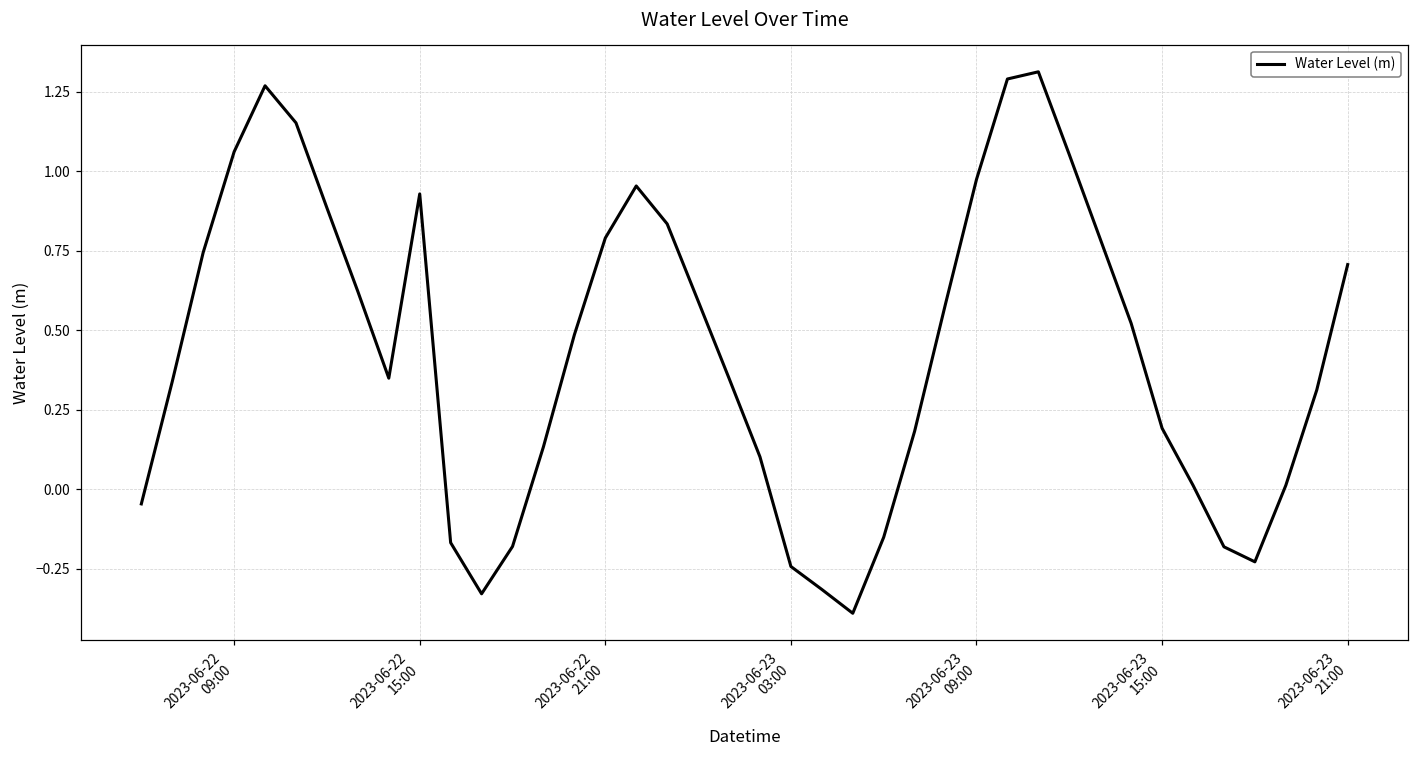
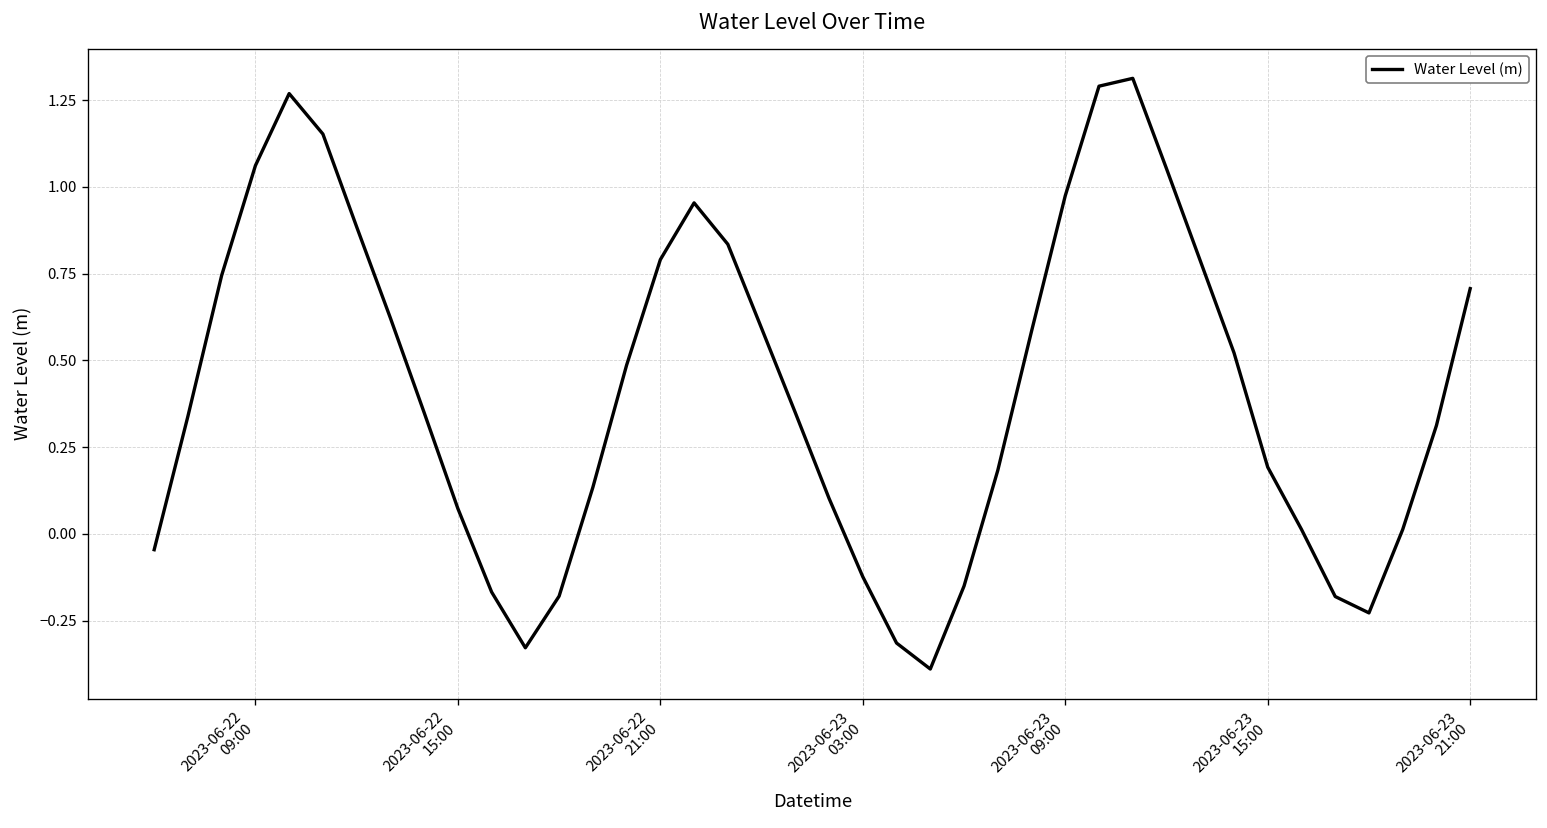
  {
    "2023-06-22 09:00": 1.06,
-   "2023-06-22 15:00": 0.93,
+   "2023-06-22 15:00": 0.07,
    "2023-06-22 21:00": 0.79,
-   "2023-06-23 03:00": -0.24,
+   "2023-06-23 03:00": -0.12,
    "2023-06-23 09:00": 0.97,
    "2023-06-23 15:00": 0.19,
    "2023-06-23 21:00": 0.71
  }
